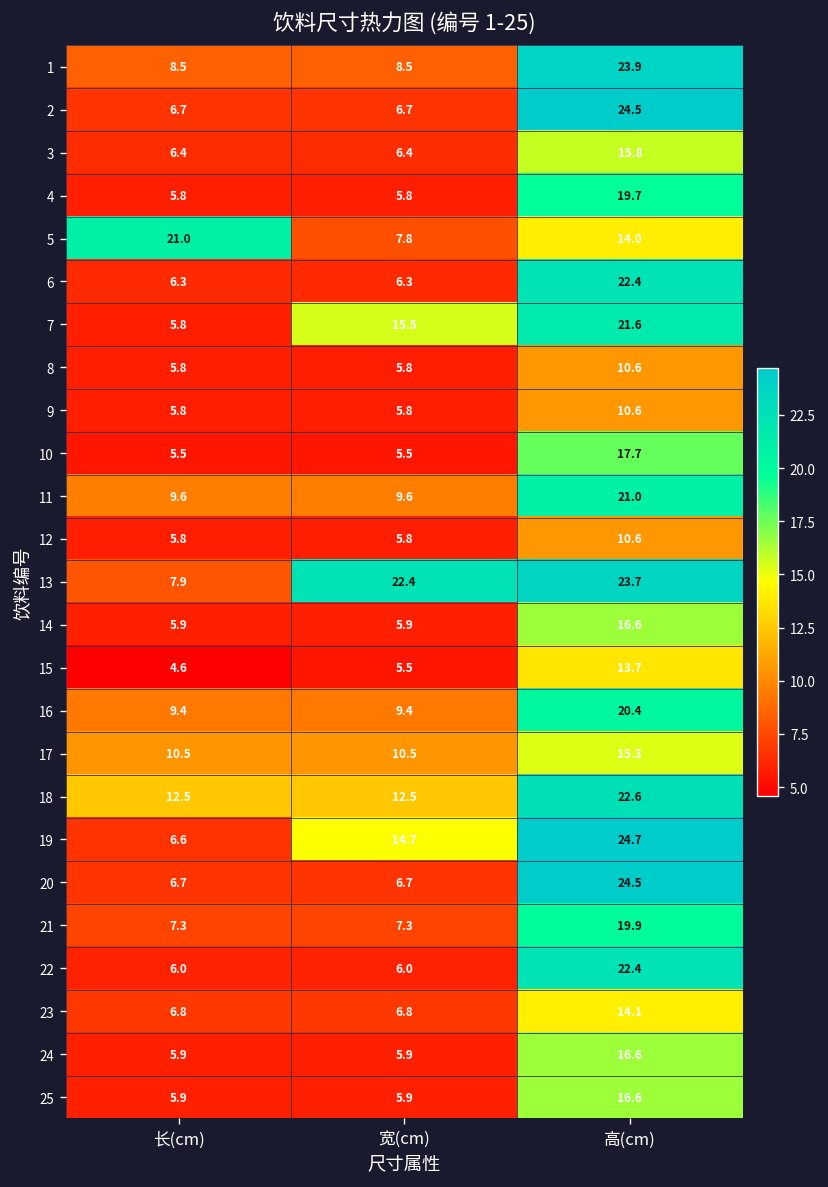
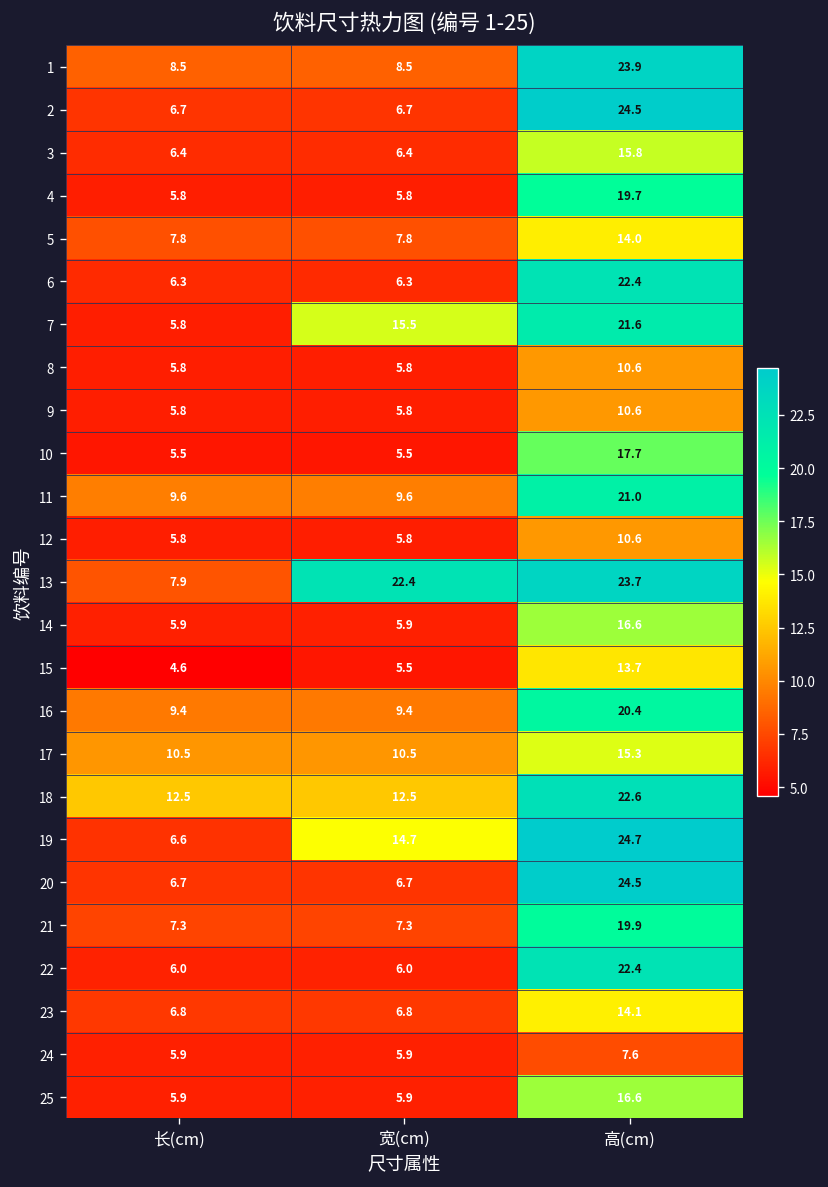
  {
    "1": {
      "长(cm)": 8.5,
      "宽(cm)": 8.5,
      "高(cm)": 23.9
    },
    "2": {
      "长(cm)": 6.7,
      "宽(cm)": 6.7,
      "高(cm)": 24.5
    },
    "3": {
      "长(cm)": 6.4,
      "宽(cm)": 6.4,
      "高(cm)": 15.8
    },
    "4": {
      "长(cm)": 5.8,
      "宽(cm)": 5.8,
      "高(cm)": 19.7
    },
    "5": {
-     "长(cm)": 21.0,
+     "长(cm)": 7.8,
      "宽(cm)": 7.8,
      "高(cm)": 14.0
    },
    "6": {
      "长(cm)": 6.3,
      "宽(cm)": 6.3,
      "高(cm)": 22.4
    },
    "7": {
      "长(cm)": 5.8,
      "宽(cm)": 15.5,
      "高(cm)": 21.6
    },
    "8": {
      "长(cm)": 5.8,
      "宽(cm)": 5.8,
      "高(cm)": 10.6
    },
    "9": {
      "长(cm)": 5.8,
      "宽(cm)": 5.8,
      "高(cm)": 10.6
    },
    "10": {
      "长(cm)": 5.5,
      "宽(cm)": 5.5,
      "高(cm)": 17.7
    },
    "11": {
      "长(cm)": 9.6,
      "宽(cm)": 9.6,
      "高(cm)": 21.0
    },
    "12": {
      "长(cm)": 5.8,
      "宽(cm)": 5.8,
      "高(cm)": 10.6
    },
    "13": {
      "长(cm)": 7.9,
      "宽(cm)": 22.4,
      "高(cm)": 23.7
    },
    "14": {
      "长(cm)": 5.9,
      "宽(cm)": 5.9,
      "高(cm)": 16.6
    },
    "15": {
      "长(cm)": 4.6,
      "宽(cm)": 5.5,
      "高(cm)": 13.7
    },
    "16": {
      "长(cm)": 9.4,
      "宽(cm)": 9.4,
      "高(cm)": 20.4
    },
    "17": {
      "长(cm)": 10.5,
      "宽(cm)": 10.5,
      "高(cm)": 15.3
    },
    "18": {
      "长(cm)": 12.5,
      "宽(cm)": 12.5,
      "高(cm)": 22.6
    },
    "19": {
      "长(cm)": 6.6,
      "宽(cm)": 14.7,
      "高(cm)": 24.7
    },
    "20": {
      "长(cm)": 6.7,
      "宽(cm)": 6.7,
      "高(cm)": 24.5
    },
    "21": {
      "长(cm)": 7.3,
      "宽(cm)": 7.3,
      "高(cm)": 19.9
    },
    "22": {
      "长(cm)": 6.0,
      "宽(cm)": 6.0,
      "高(cm)": 22.4
    },
    "23": {
      "长(cm)": 6.8,
      "宽(cm)": 6.8,
      "高(cm)": 14.1
    },
    "24": {
      "长(cm)": 5.9,
      "宽(cm)": 5.9,
-     "高(cm)": 16.6
+     "高(cm)": 7.6
    },
    "25": {
      "长(cm)": 5.9,
      "宽(cm)": 5.9,
      "高(cm)": 16.6
    }
  }
